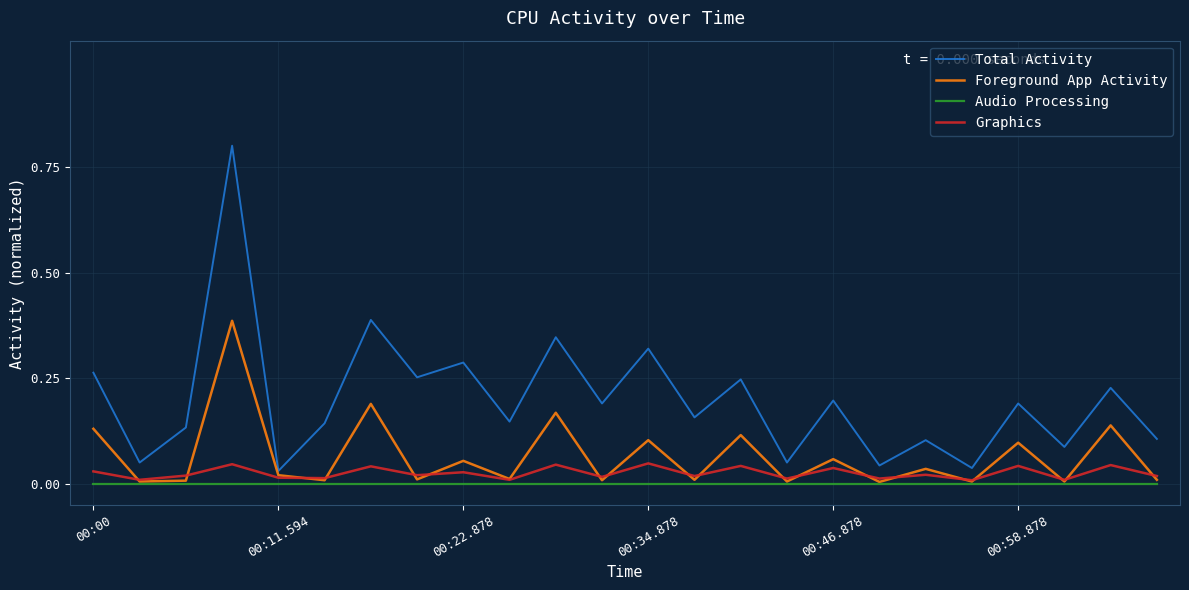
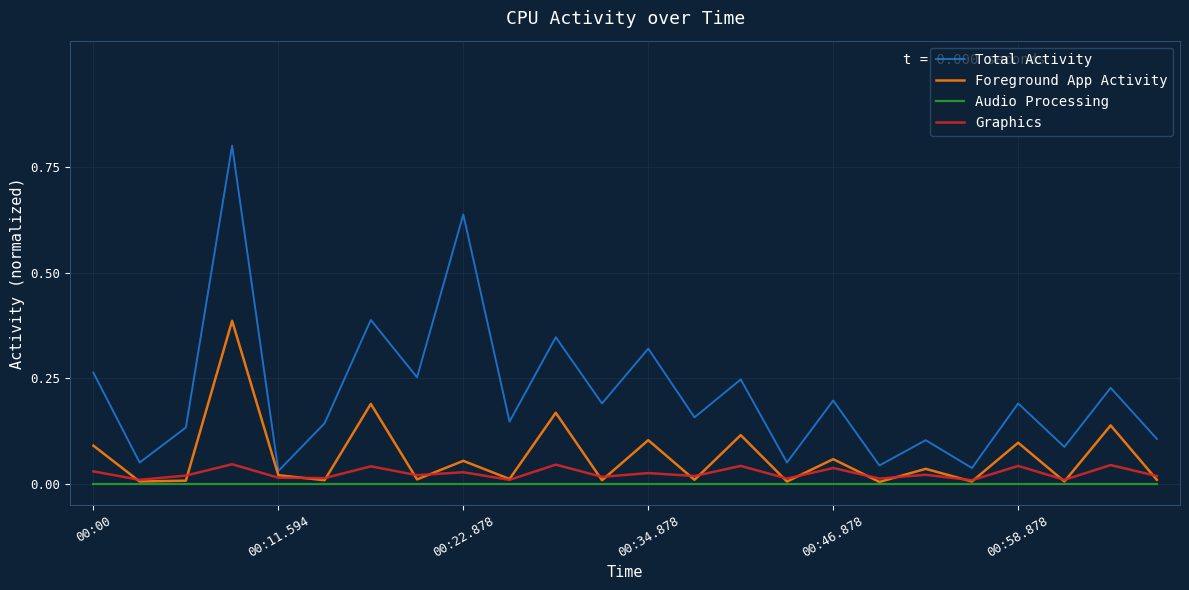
  {
    "Total Activity": {
      "00:00": 0.26,
      "00:11.594": 0.03,
-     "00:22.878": 0.29,
+     "00:22.878": 0.64,
      "00:34.878": 0.32,
      "00:46.878": 0.20,
      "00:58.878": 0.19
    },
    "Foreground App Activity": {
-     "00:00": 0.13,
+     "00:00": 0.09,
      "00:22.878": 0.05,
      "00:34.878": 0.10,
      "00:46.878": 0.06,
      "00:58.878": 0.10
    },
    "Audio Processing": {
      "00:00": 0.00,
      "00:11.594": 0.00,
      "00:22.878": 0.00,
      "00:34.878": 0.00,
      "00:46.878": 0.00,
      "00:58.878": 0.00
    },
    "Graphics": {
      "00:00": 0.03,
      "00:22.878": 0.03,
-     "00:34.878": 0.05,
+     "00:34.878": 0.03,
      "00:46.878": 0.04,
      "00:58.878": 0.04
    }
  }
